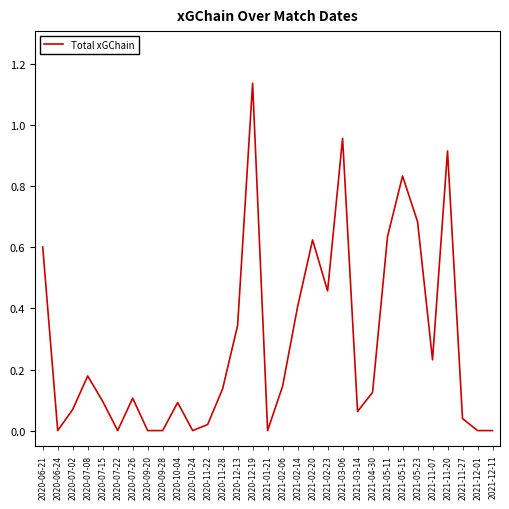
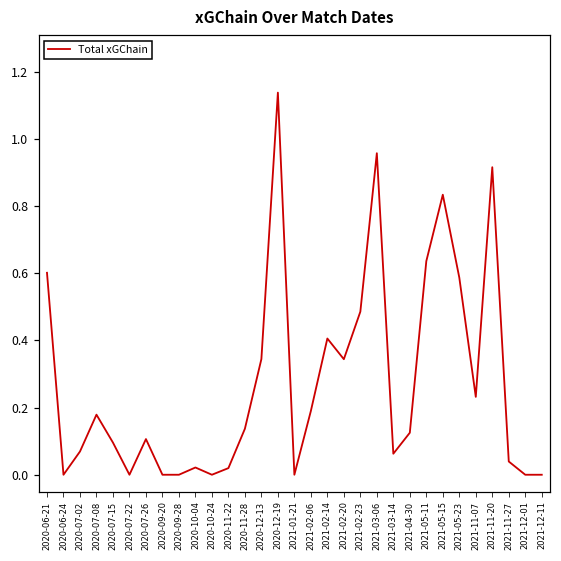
  {
    "2020-06-21": 0.60,
    "2020-06-24": 0.00,
    "2020-07-02": 0.07,
    "2020-07-08": 0.18,
    "2020-07-15": 0.10,
    "2020-07-22": 0.00,
    "2020-07-26": 0.11,
    "2020-09-20": 0.00,
    "2020-09-28": 0.00,
-   "2020-10-04": 0.09,
+   "2020-10-04": 0.02,
    "2020-10-24": 0.00,
    "2020-11-22": 0.02,
    "2020-11-28": 0.14,
    "2020-12-13": 0.34,
    "2020-12-19": 1.14,
    "2021-01-21": 0.00,
-   "2021-02-06": 0.15,
+   "2021-02-06": 0.19,
    "2021-02-14": 0.41,
-   "2021-02-20": 0.62,
-   "2021-02-23": 0.46,
+   "2021-02-20": 0.34,
+   "2021-02-23": 0.49,
    "2021-03-06": 0.96,
    "2021-03-14": 0.06,
    "2021-04-30": 0.13,
    "2021-05-11": 0.64,
    "2021-05-15": 0.83,
-   "2021-05-23": 0.68,
+   "2021-05-23": 0.59,
    "2021-11-07": 0.23,
    "2021-11-20": 0.92,
    "2021-11-27": 0.04,
    "2021-12-01": 0.00,
    "2021-12-11": 0.00
  }
